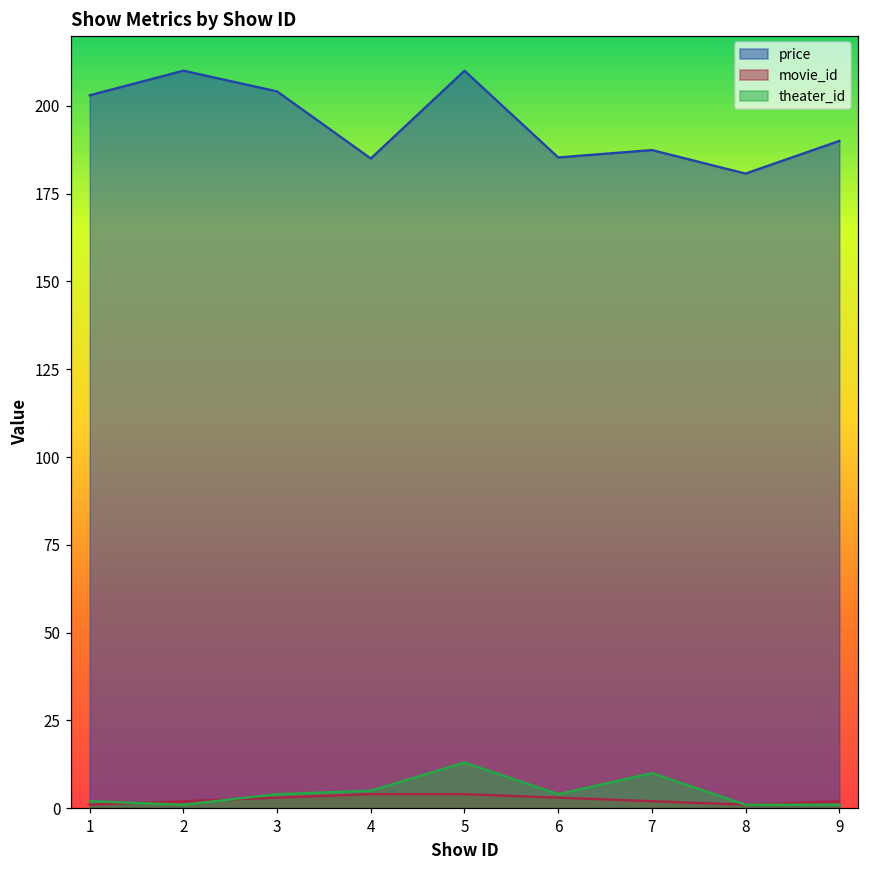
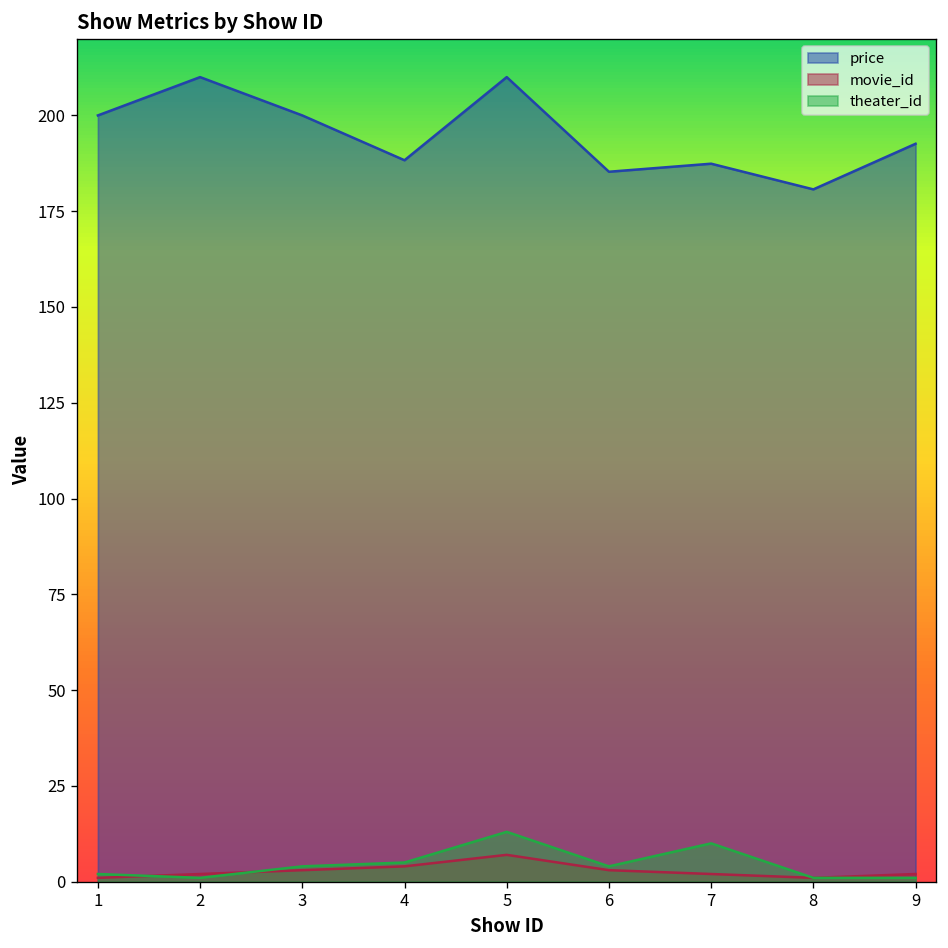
  {
    "price": {
-     "1": 203,
+     "1": 200,
      "2": 210,
-     "3": 204,
-     "4": 185,
+     "3": 200,
+     "4": 188,
      "5": 210,
      "6": 185,
      "7": 187,
      "8": 181,
-     "9": 190
+     "9": 193
    },
    "movie_id": {
      "1": 1,
      "2": 2,
      "3": 3,
      "4": 4,
-     "5": 4,
+     "5": 7,
      "6": 3,
      "7": 2,
      "9": 2
    },
    "theater_id": {
      "1": 2,
      "2": 1,
      "3": 4,
      "4": 5,
      "5": 13,
      "6": 4,
      "7": 10,
      "9": 1
    }
  }
